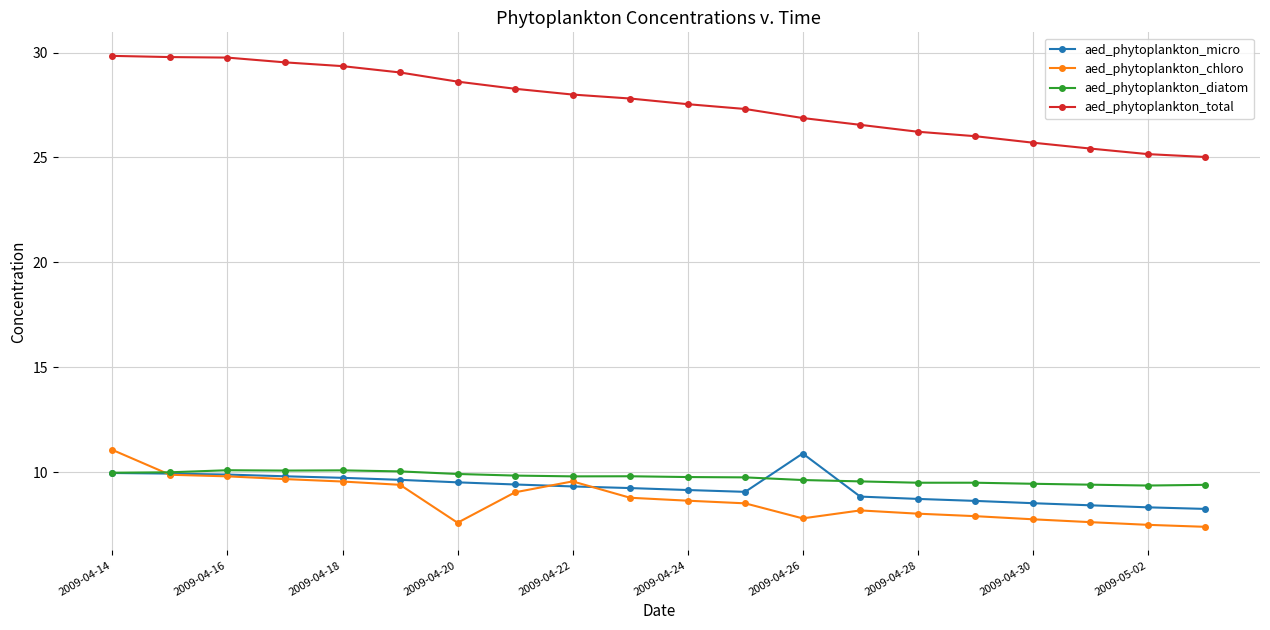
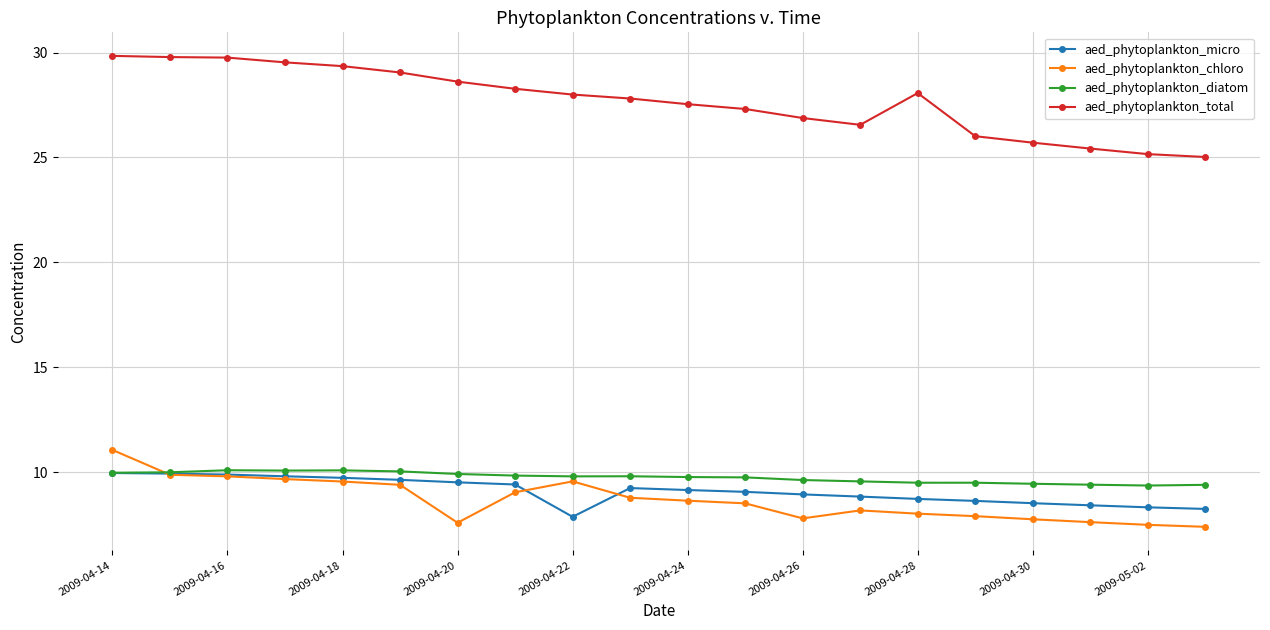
  {
    "aed_phytoplankton_micro": {
      "2009-04-18": 9.7,
      "2009-04-20": 9.5,
-     "2009-04-22": 9.3,
+     "2009-04-22": 7.9,
      "2009-04-24": 9.1,
-     "2009-04-26": 10.9,
+     "2009-04-26": 8.9,
      "2009-04-28": 8.7,
      "2009-04-30": 8.5,
      "2009-05-02": 8.3
    },
    "aed_phytoplankton_chloro": {
      "2009-04-14": 11.1,
      "2009-04-18": 9.5,
      "2009-04-20": 7.6,
      "2009-04-22": 9.6,
      "2009-04-24": 8.6,
      "2009-04-26": 7.8,
      "2009-04-28": 8.0,
      "2009-04-30": 7.7,
      "2009-05-02": 7.5
    },
    "aed_phytoplankton_diatom": {
      "2009-04-16": 10.1,
      "2009-04-18": 10.1,
      "2009-04-20": 9.9,
      "2009-04-22": 9.8,
      "2009-04-24": 9.8,
      "2009-04-26": 9.6,
      "2009-04-28": 9.5,
      "2009-04-30": 9.4,
      "2009-05-02": 9.4
    },
    "aed_phytoplankton_total": {
      "2009-04-14": 29.8,
      "2009-04-16": 29.8,
      "2009-04-18": 29.4,
      "2009-04-20": 28.6,
      "2009-04-22": 28.0,
      "2009-04-24": 27.5,
      "2009-04-26": 26.9,
-     "2009-04-28": 26.2,
+     "2009-04-28": 28.1,
      "2009-04-30": 25.7,
      "2009-05-02": 25.2
    }
  }
